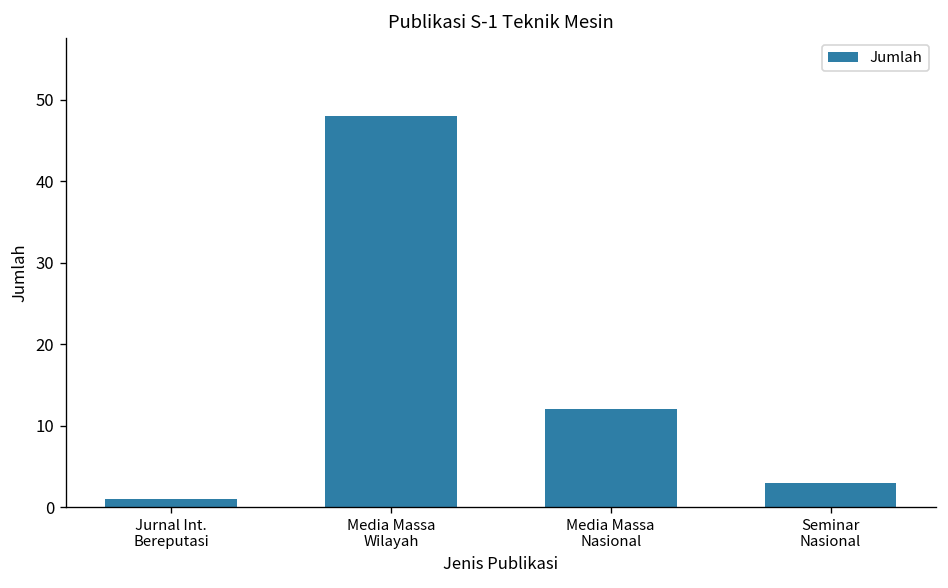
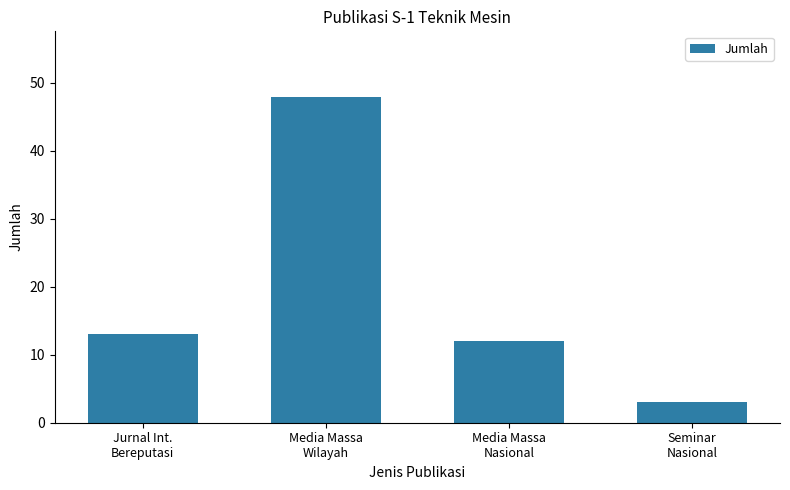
  {
-   "Jurnal Int. Bereputasi": 1,
+   "Jurnal Int. Bereputasi": 13,
    "Media Massa Wilayah": 48,
    "Media Massa Nasional": 12,
    "Seminar Nasional": 3
  }
